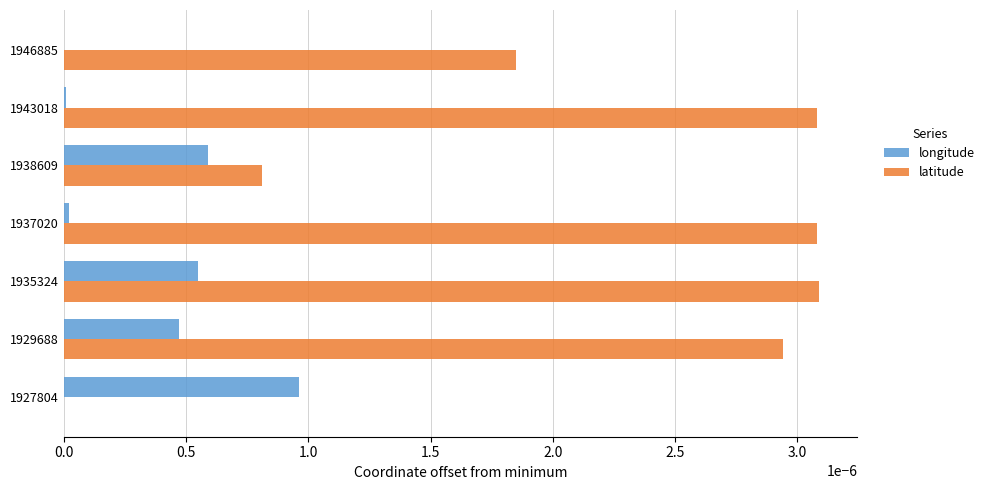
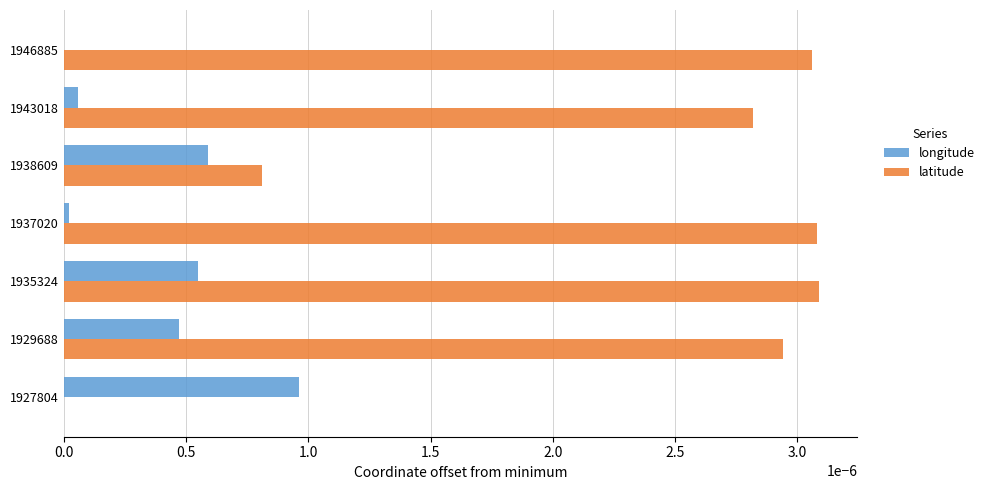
  {
    "longitude": {
      "1946885": 0.00000000,
-     "1943018": 0.00000001,
+     "1943018": 0.00000006,
      "1938609": 0.00000059,
      "1937020": 0.00000002,
      "1935324": 0.00000055,
      "1929688": 0.00000047,
      "1927804": 0.00000096
    },
    "latitude": {
-     "1946885": 0.00000185,
-     "1943018": 0.00000308,
+     "1946885": 0.00000306,
+     "1943018": 0.00000282,
      "1938609": 0.00000081,
      "1937020": 0.00000308,
      "1935324": 0.00000309,
      "1929688": 0.00000294,
      "1927804": 0.00000000
    }
  }
